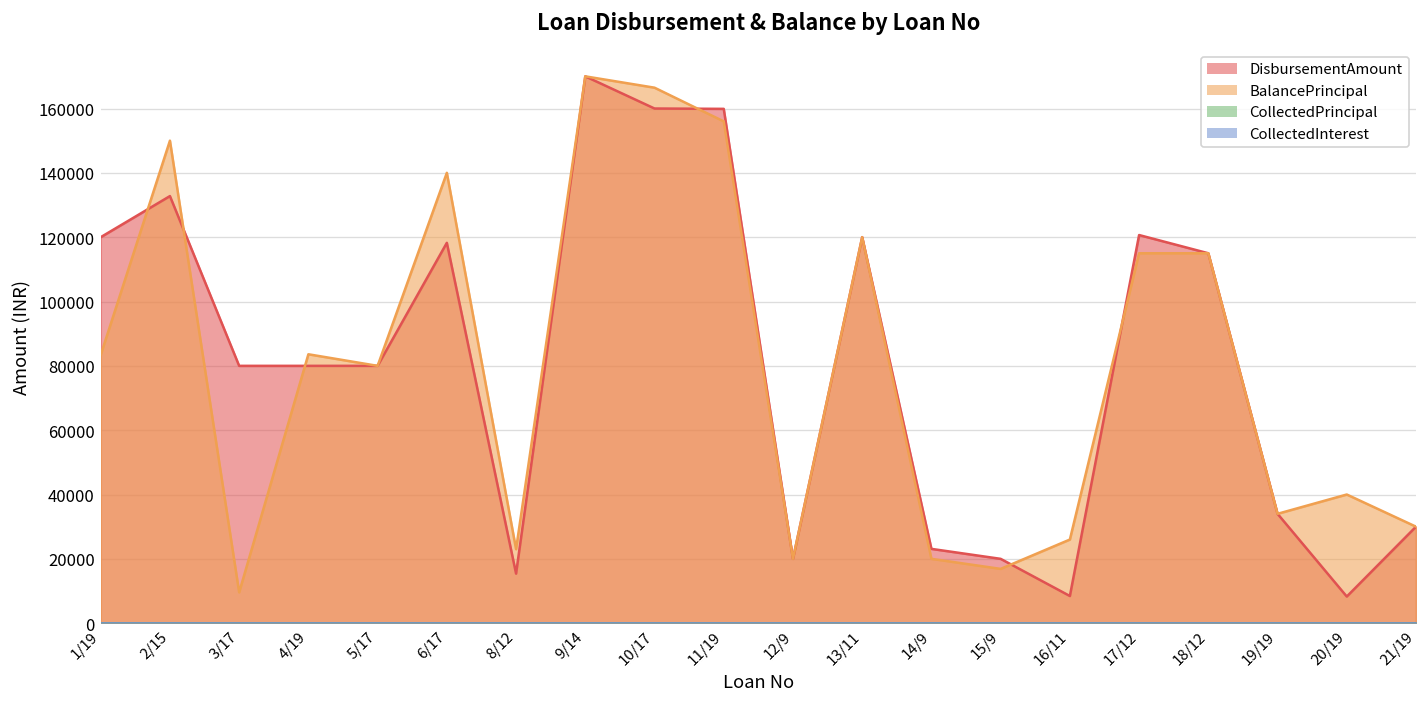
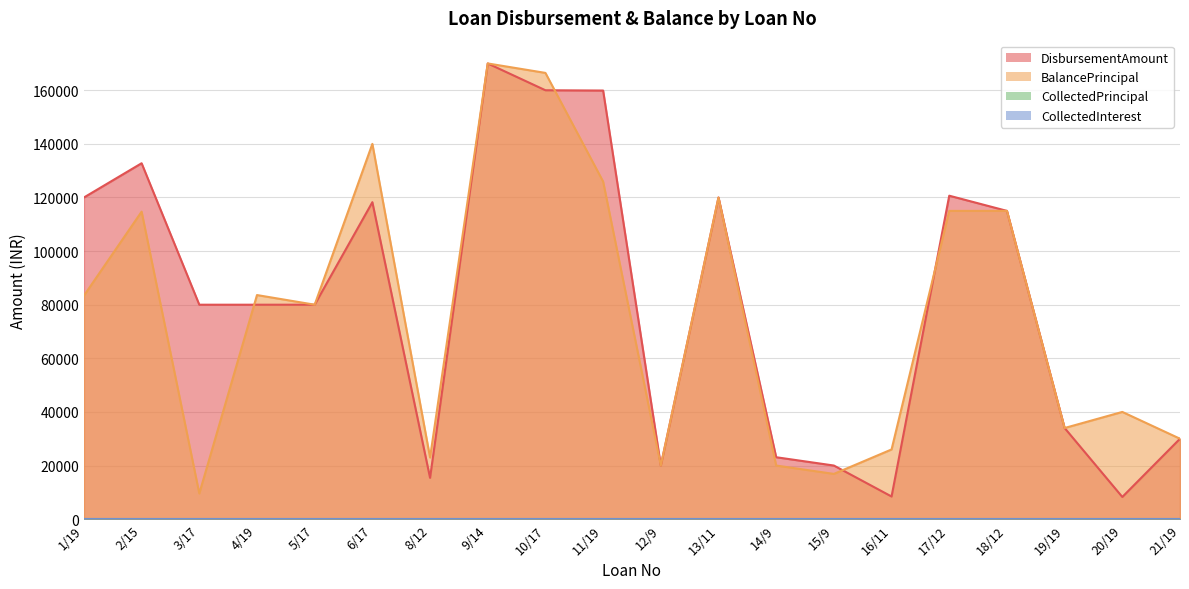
  {
    "DisbursementAmount": {
      "1/19": 120000,
      "2/15": 133000,
      "3/17": 80000,
      "4/19": 80000,
      "6/17": 118000,
      "8/12": 15000,
      "10/17": 160000,
      "11/19": 160000,
      "14/9": 23000,
      "15/9": 20000,
      "16/11": 8000,
      "17/12": 121000,
      "20/19": 8000
    },
    "BalancePrincipal": {
      "1/19": 83000,
-     "2/15": 150000,
+     "2/15": 115000,
      "3/17": 10000,
      "4/19": 84000,
      "6/17": 140000,
      "8/12": 23000,
      "10/17": 166000,
-     "11/19": 156000,
+     "11/19": 126000,
      "14/9": 20000,
      "15/9": 17000,
      "16/11": 26000,
      "17/12": 115000,
      "20/19": 40000
    },
    "CollectedInterest": {
      "1/19": 0,
      "2/15": 0,
      "3/17": 0,
      "4/19": 0,
      "5/17": 0,
      "6/17": 0,
      "8/12": 0,
      "9/14": 0,
      "10/17": 0,
      "11/19": 0,
      "12/9": 0,
      "13/11": 0,
      "14/9": 0,
      "15/9": 0,
      "16/11": 0,
      "17/12": 0,
      "18/12": 0,
      "19/19": 0,
      "20/19": 0,
      "21/19": 0
    }
  }
